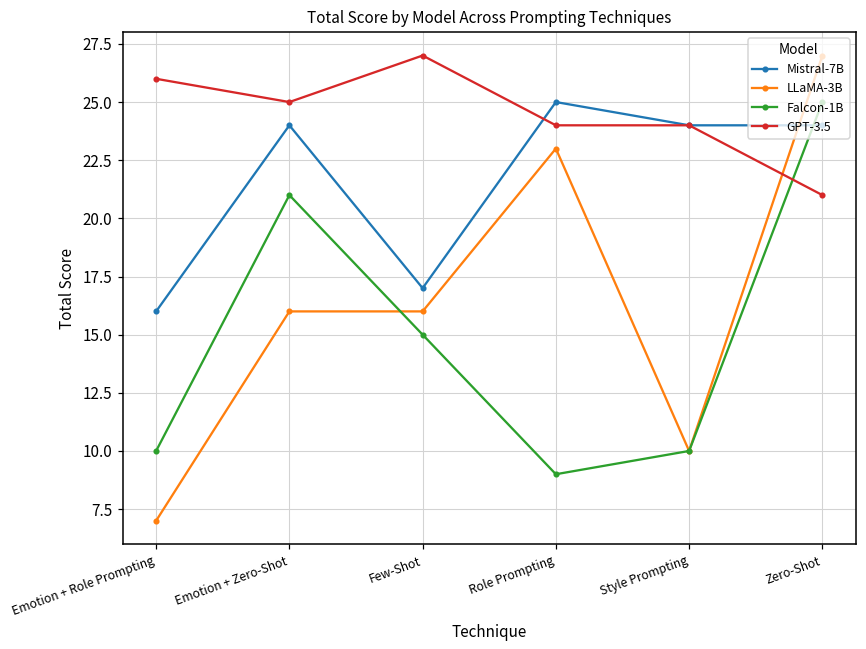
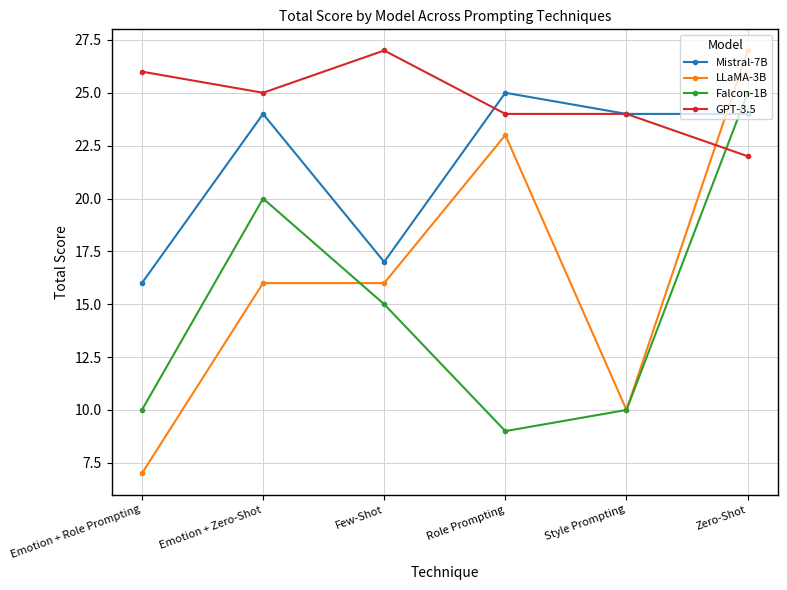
  {
    "Mistral-7B": {
      "Emotion + Role Prompting": 16,
      "Emotion + Zero-Shot": 24,
      "Few-Shot": 17,
      "Role Prompting": 25
    },
    "LLaMA-3B": {
      "Emotion + Role Prompting": 7,
      "Emotion + Zero-Shot": 16,
      "Few-Shot": 16,
      "Role Prompting": 23
    },
    "Falcon-1B": {
      "Emotion + Role Prompting": 10,
-     "Emotion + Zero-Shot": 21,
+     "Emotion + Zero-Shot": 20,
      "Few-Shot": 15,
      "Role Prompting": 9
    },
    "GPT-3.5": {
      "Emotion + Role Prompting": 26,
      "Emotion + Zero-Shot": 25,
      "Few-Shot": 27,
      "Role Prompting": 24,
-     "Zero-Shot": 21
+     "Zero-Shot": 22
    }
  }
